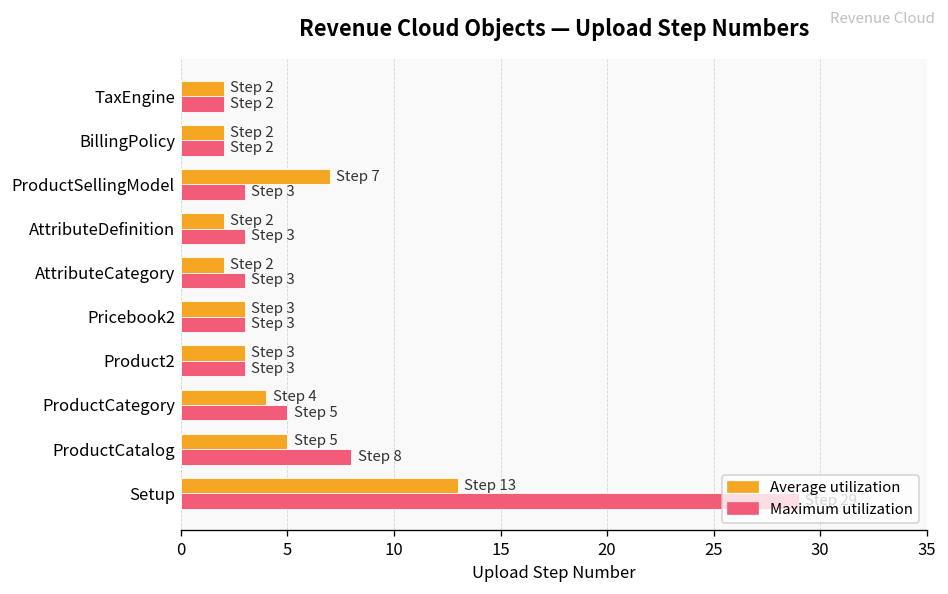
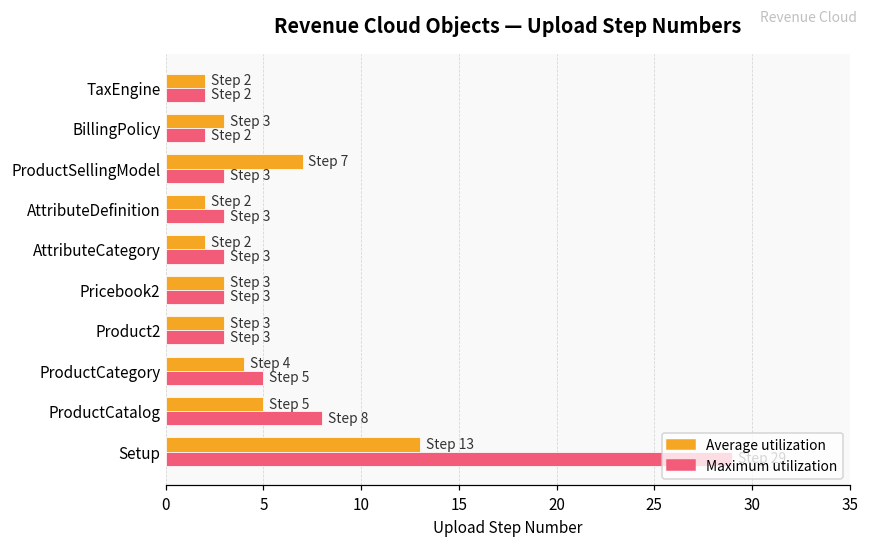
  {
    "Average utilization": {
      "TaxEngine": 2,
-     "BillingPolicy": 2,
+     "BillingPolicy": 3,
      "ProductSellingModel": 7,
      "AttributeDefinition": 2,
      "AttributeCategory": 2,
      "Pricebook2": 3,
      "Product2": 3,
      "ProductCategory": 4,
      "ProductCatalog": 5,
      "Setup": 13
    },
    "Maximum utilization": {
      "TaxEngine": 2,
      "BillingPolicy": 2,
      "ProductSellingModel": 3,
      "AttributeDefinition": 3,
      "AttributeCategory": 3,
      "Pricebook2": 3,
      "Product2": 3,
      "ProductCategory": 5,
      "ProductCatalog": 8
    }
  }
